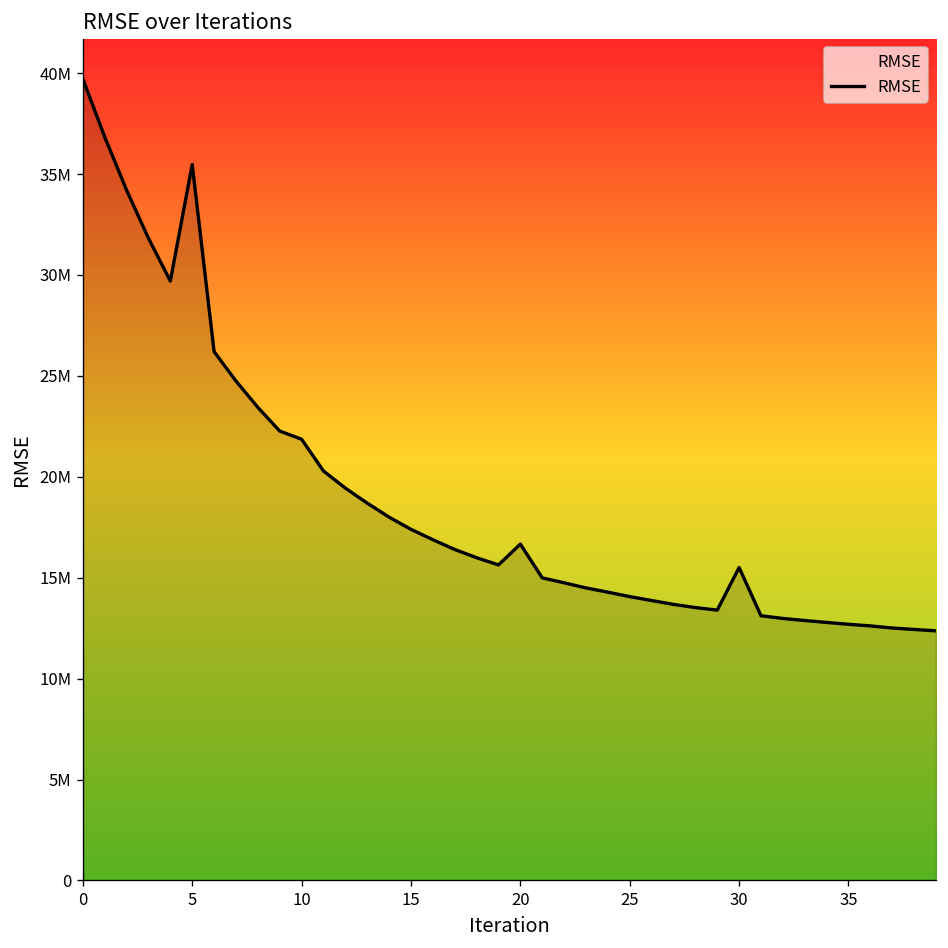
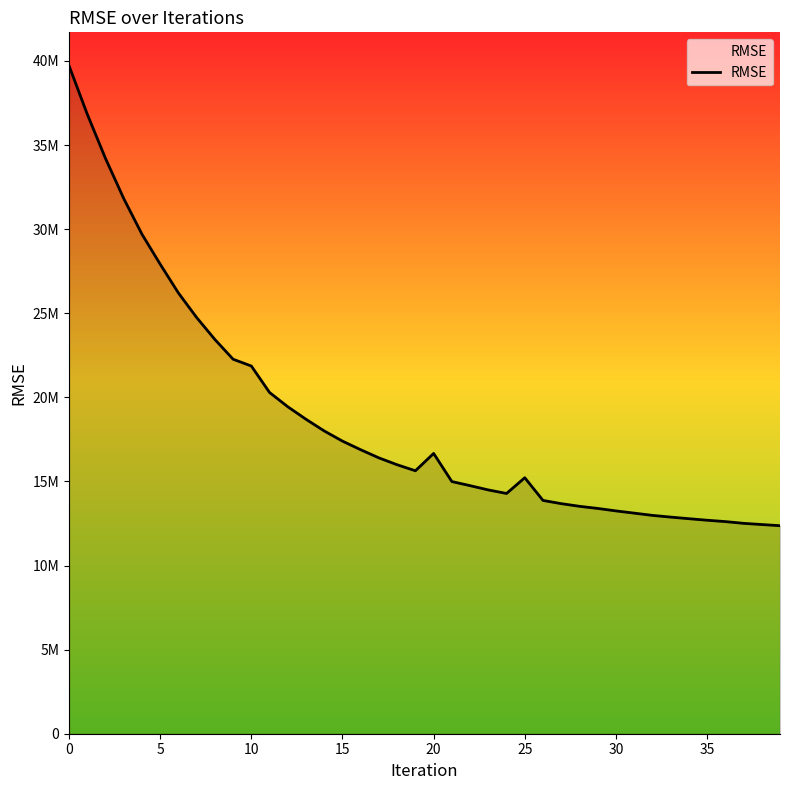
  {
    "0": 39700000,
-   "5": 35500000,
+   "5": 27900000,
    "10": 21900000,
    "15": 17400000,
    "20": 16700000,
-   "25": 14100000,
-   "30": 15500000,
+   "25": 15200000,
+   "30": 13200000,
    "35": 12700000
  }
